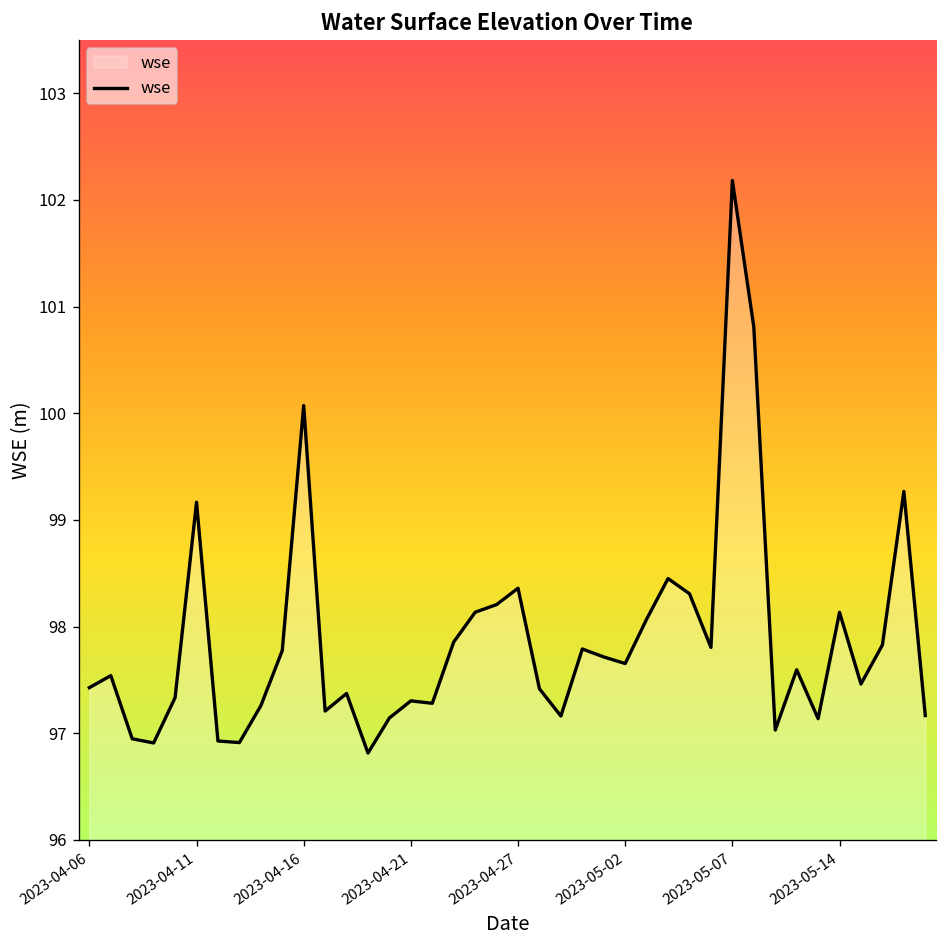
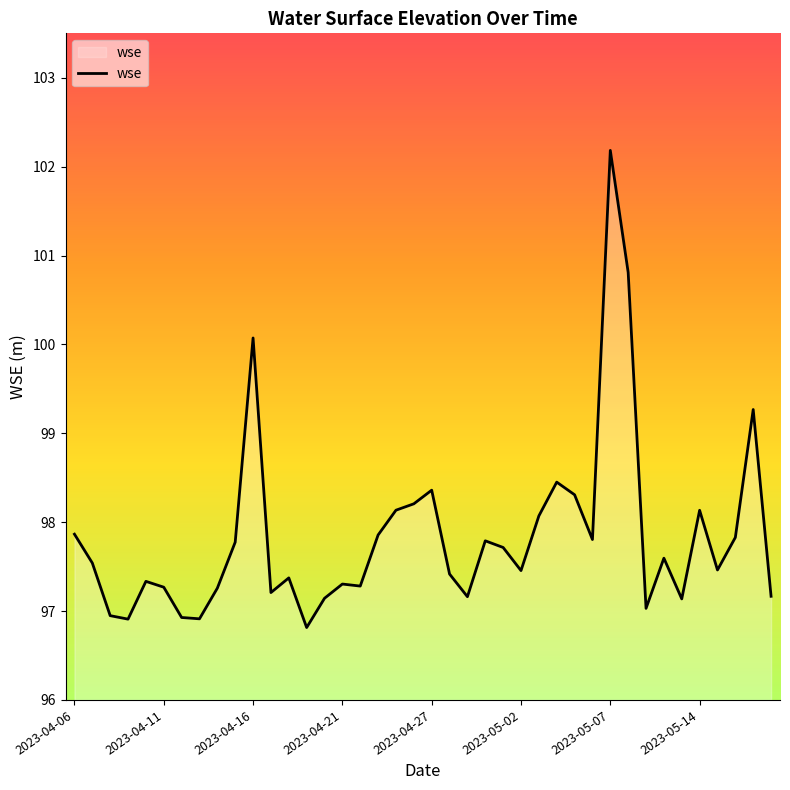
  {
-   "2023-04-06": 97.4,
-   "2023-04-11": 99.2,
+   "2023-04-06": 97.9,
+   "2023-04-11": 97.3,
    "2023-04-16": 100.1,
    "2023-04-21": 97.3,
    "2023-04-27": 98.4,
-   "2023-05-02": 97.7,
+   "2023-05-02": 97.5,
    "2023-05-07": 102.2,
    "2023-05-14": 98.1
  }
